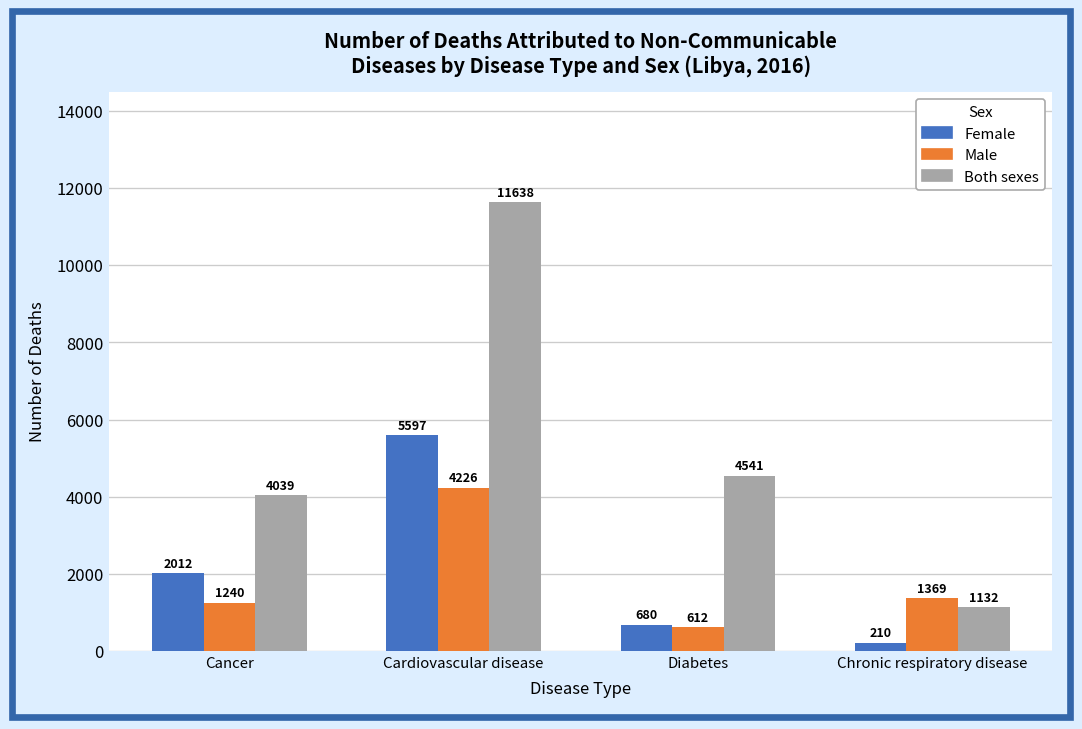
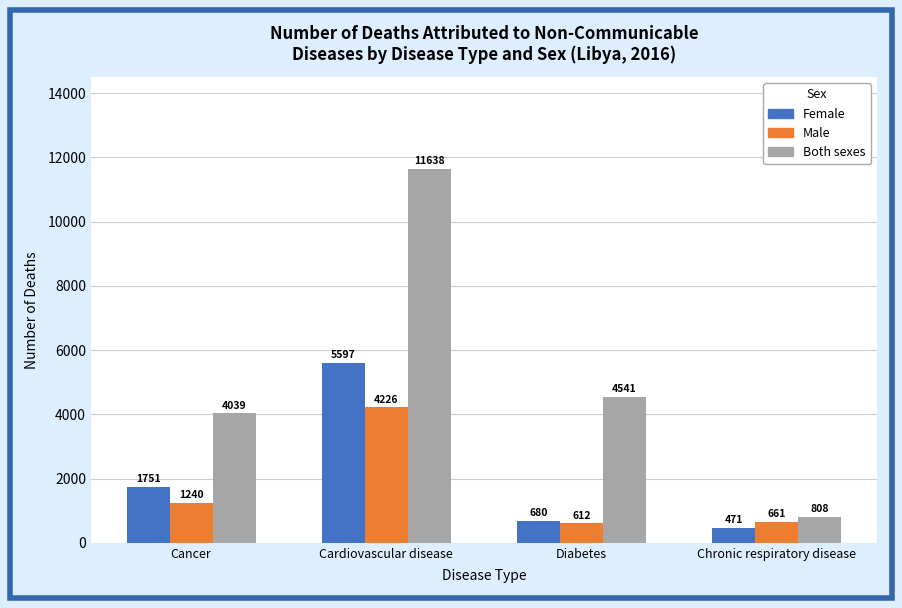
  {
    "Female": {
-     "Cancer": 2012,
+     "Cancer": 1751,
      "Cardiovascular disease": 5597,
      "Diabetes": 680,
-     "Chronic respiratory disease": 210
+     "Chronic respiratory disease": 471
    },
    "Male": {
      "Cancer": 1240,
      "Cardiovascular disease": 4226,
      "Diabetes": 612,
-     "Chronic respiratory disease": 1369
+     "Chronic respiratory disease": 661
    },
    "Both sexes": {
      "Cancer": 4039,
      "Cardiovascular disease": 11638,
      "Diabetes": 4541,
-     "Chronic respiratory disease": 1132
+     "Chronic respiratory disease": 808
    }
  }
